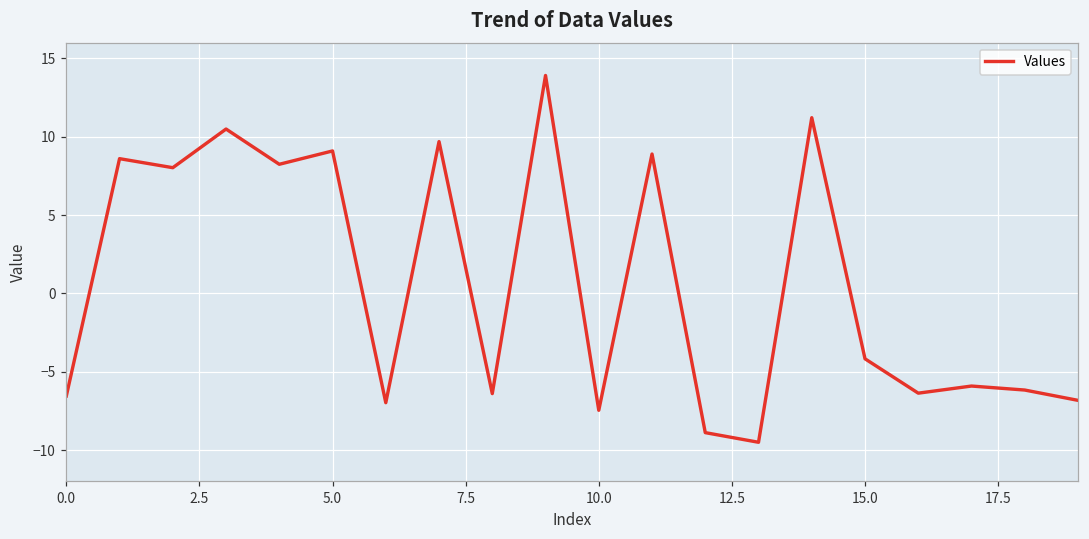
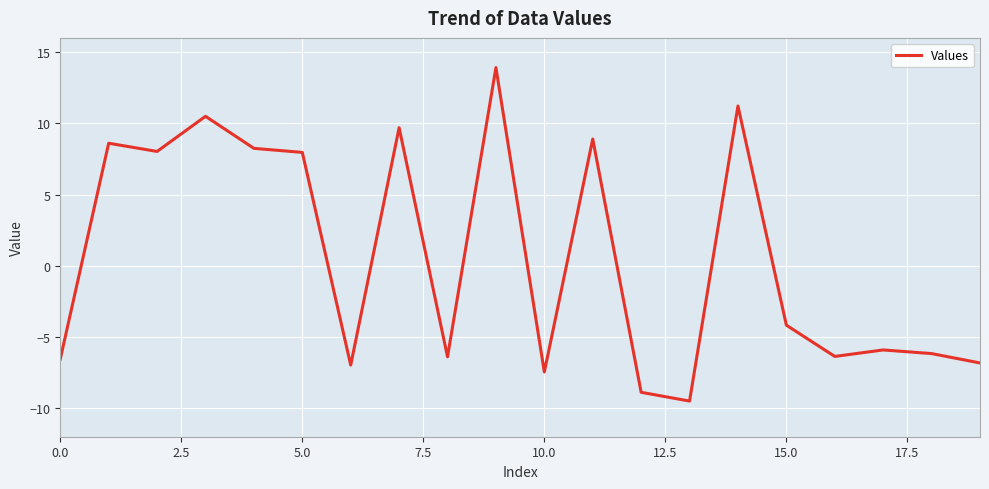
  {
    "0.0": -6.5,
-   "5.0": 9.1,
+   "5.0": 8.0,
    "10.0": -7.5,
    "15.0": -4.2
  }
